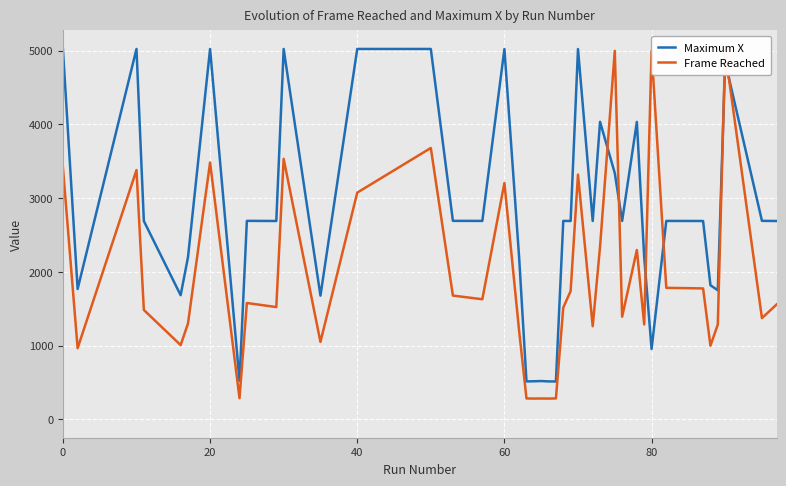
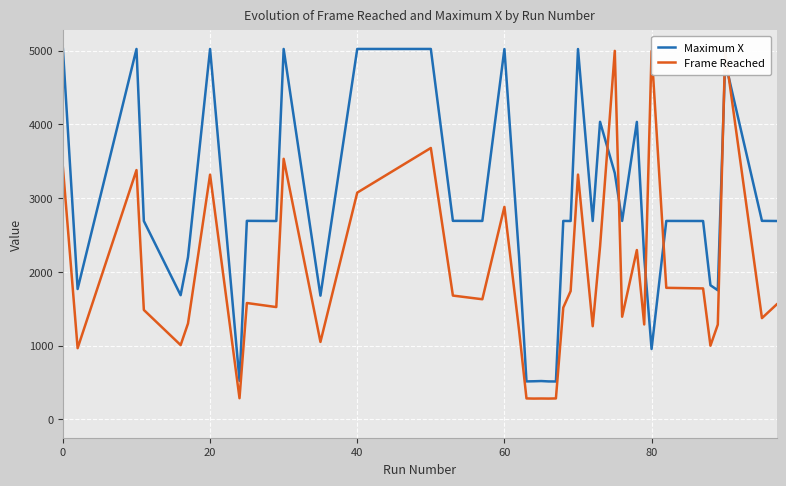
  {
    "Maximum X": {
      "0": 5000,
      "20": 5000,
      "40": 5000,
      "60": 5000,
      "80": 1000
    },
    "Frame Reached": {
      "0": 3400,
-     "20": 3500,
+     "20": 3300,
      "40": 3100,
-     "60": 3200
+     "60": 2900
    }
  }
